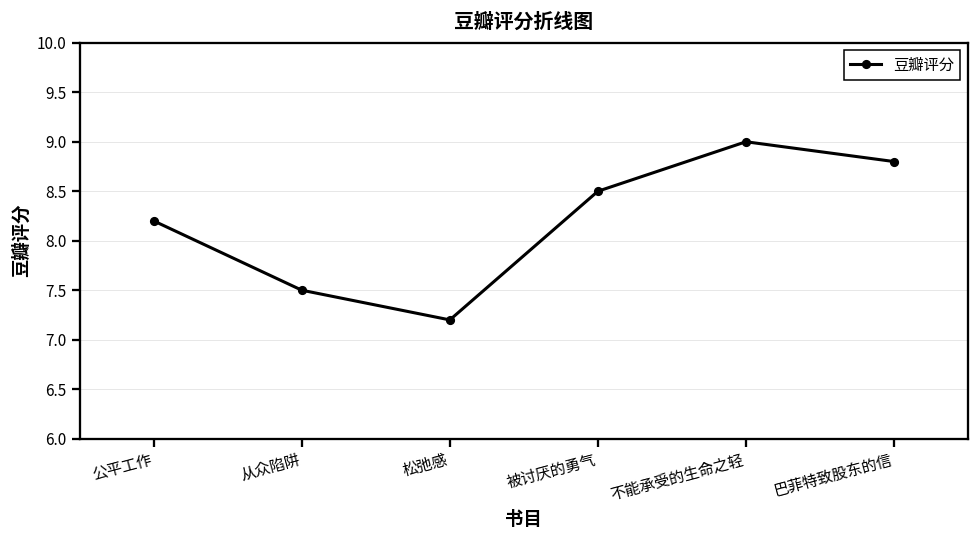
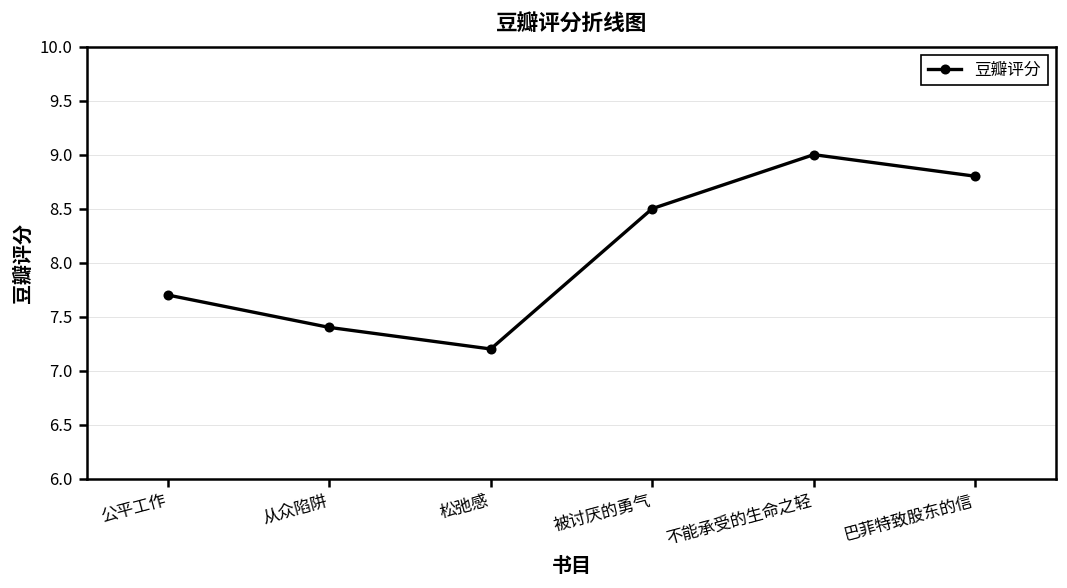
  {
-   "公平工作": 8.2,
-   "从众陷阱": 7.5,
+   "公平工作": 7.7,
+   "从众陷阱": 7.4,
    "松弛感": 7.2,
    "被讨厌的勇气": 8.5,
    "不能承受的生命之轻": 9.0,
    "巴菲特致股东的信": 8.8
  }
